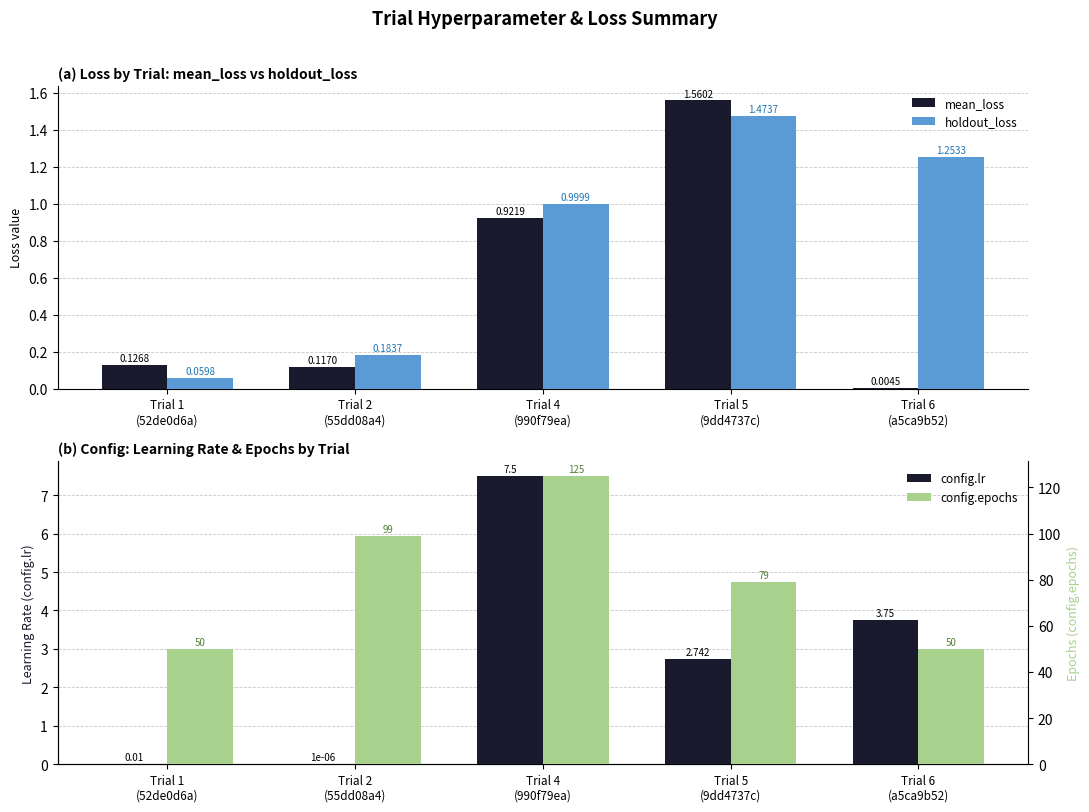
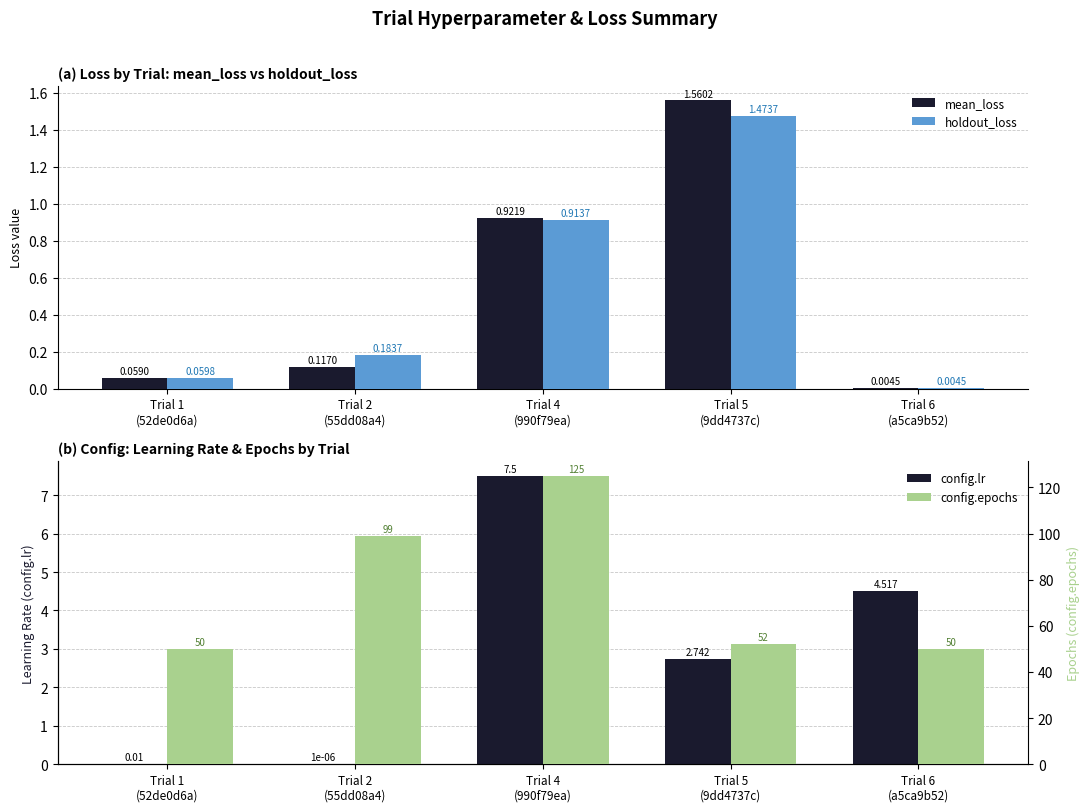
  {
    "(a) Loss by Trial: mean_loss vs holdout_loss": {
      "mean_loss": {
-       "Trial 1 (52de0d6a)": "0.1268",
+       "Trial 1 (52de0d6a)": "0.0590",
        "Trial 2 (55dd08a4)": "0.1170",
        "Trial 4 (990f79ea)": "0.9219",
        "Trial 5 (9dd4737c)": "1.5602",
        "Trial 6 (a5ca9b52)": "0.0045"
      },
      "holdout_loss": {
        "Trial 1 (52de0d6a)": "0.0598",
        "Trial 2 (55dd08a4)": "0.1837",
-       "Trial 4 (990f79ea)": "0.9999",
+       "Trial 4 (990f79ea)": "0.9137",
        "Trial 5 (9dd4737c)": "1.4737",
-       "Trial 6 (a5ca9b52)": "1.2533"
+       "Trial 6 (a5ca9b52)": "0.0045"
      }
    },
    "(b) Config: Learning Rate & Epochs by Trial": {
      "config.lr": {
        "Trial 1 (52de0d6a)": "0.01",
        "Trial 2 (55dd08a4)": "1e-06",
        "Trial 4 (990f79ea)": "7.5",
        "Trial 5 (9dd4737c)": "2.742",
-       "Trial 6 (a5ca9b52)": "3.75"
+       "Trial 6 (a5ca9b52)": "4.517"
      },
      "config.epochs": {
        "Trial 1 (52de0d6a)": "50",
        "Trial 2 (55dd08a4)": "99",
        "Trial 4 (990f79ea)": "125",
-       "Trial 5 (9dd4737c)": "79",
+       "Trial 5 (9dd4737c)": "52",
        "Trial 6 (a5ca9b52)": "50"
      }
    }
  }
